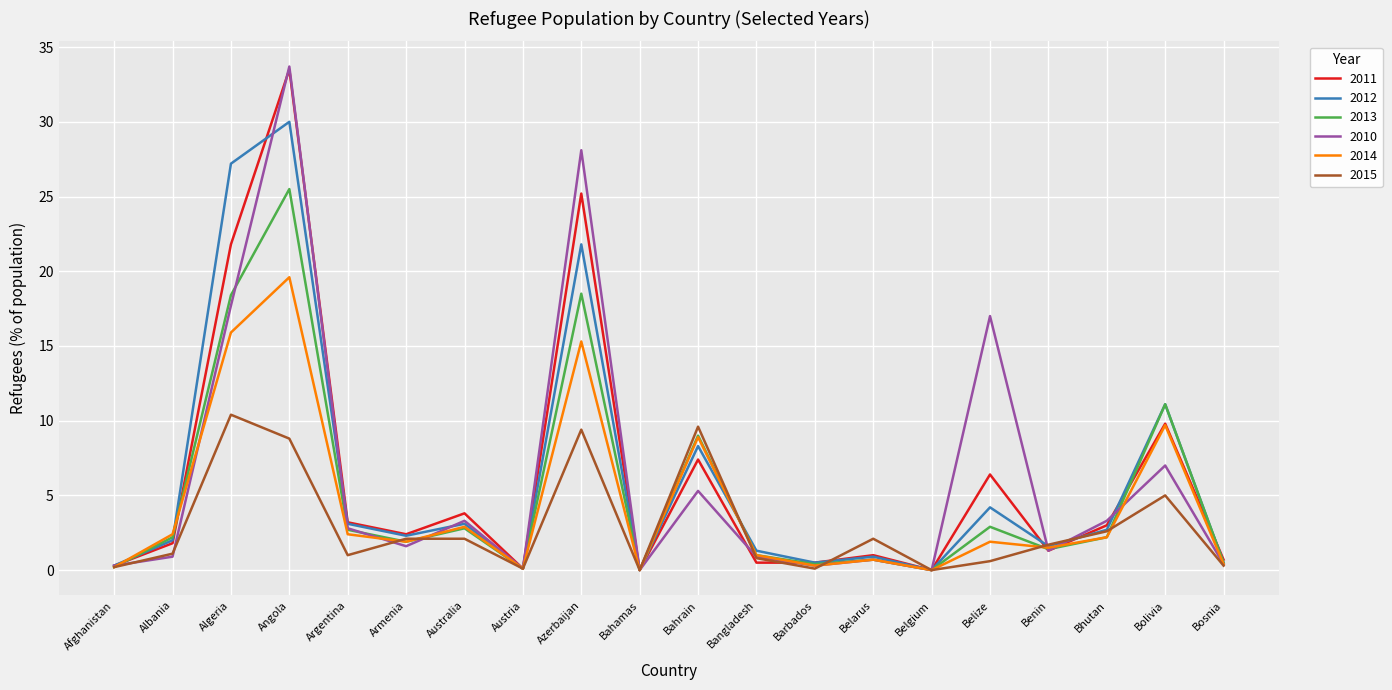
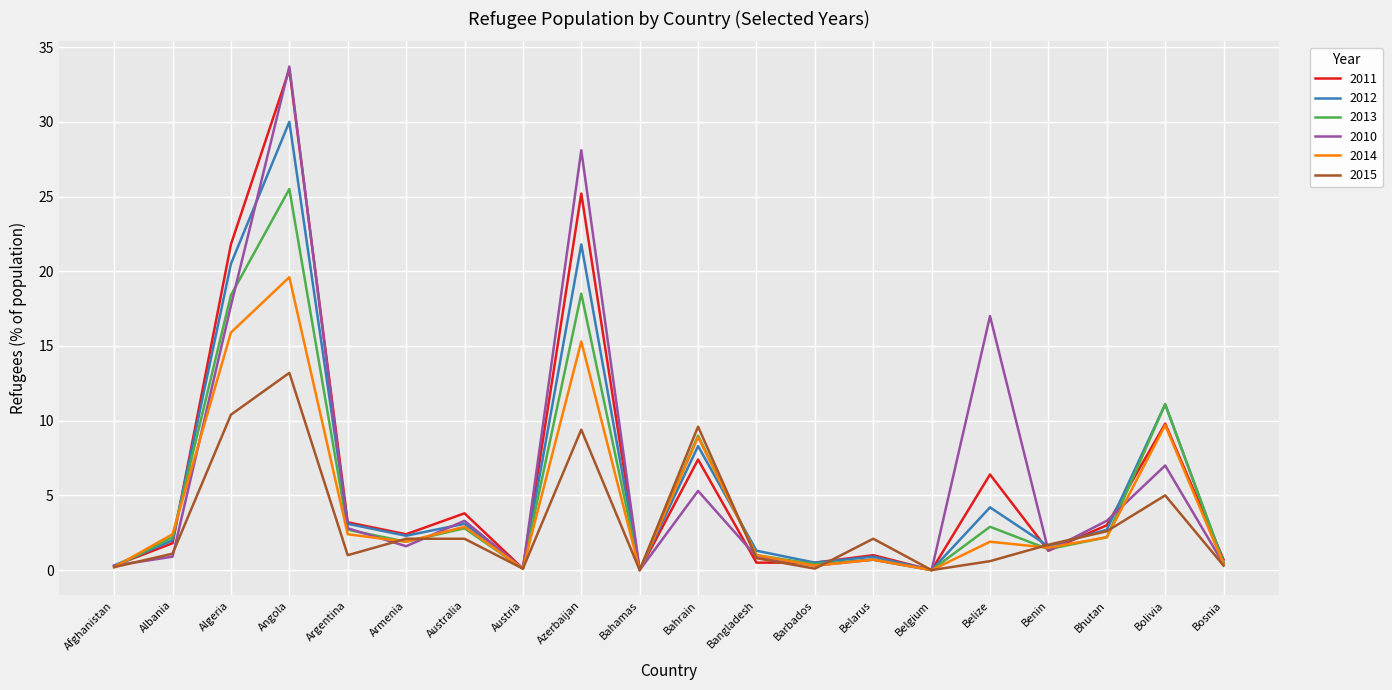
  {
    "2011": {
      "Albania": 1.8,
      "Algeria": 21.8,
      "Angola": 33.5,
      "Australia": 3.8,
      "Azerbaijan": 25.2,
      "Bahrain": 7.4,
      "Bangladesh": 0.5,
      "Belize": 6.4,
      "Bhutan": 3.0,
      "Bosnia": 0.7
    },
    "2012": {
      "Albania": 2.0,
-     "Algeria": 27.2,
+     "Algeria": 20.5,
      "Angola": 30.0,
      "Australia": 3.1,
      "Azerbaijan": 21.8,
      "Bahrain": 8.3,
      "Bangladesh": 1.3,
      "Belize": 4.2
    },
    "2013": {
      "Albania": 2.2,
      "Algeria": 18.4,
      "Angola": 25.5,
      "Azerbaijan": 18.5,
      "Belize": 2.9
    },
    "2010": {
      "Albania": 0.9,
      "Algeria": 17.7,
      "Angola": 33.7,
      "Armenia": 1.6,
      "Australia": 3.3,
      "Azerbaijan": 28.1,
      "Bahrain": 5.3,
      "Belize": 17.0,
      "Bhutan": 3.3,
      "Bolivia": 7.0
    },
    "2014": {
      "Albania": 2.4,
      "Algeria": 15.9,
      "Angola": 19.6,
      "Argentina": 2.4,
      "Azerbaijan": 15.3,
      "Belize": 1.9
    },
    "2015": {
      "Albania": 1.1,
      "Algeria": 10.4,
-     "Angola": 8.8,
+     "Angola": 13.2,
      "Argentina": 1.0,
      "Armenia": 2.1,
      "Australia": 2.1,
      "Azerbaijan": 9.4,
      "Bahrain": 9.6,
      "Barbados": 0.1,
      "Belarus": 2.1,
      "Belize": 0.6,
      "Bolivia": 5.0
    }
  }
